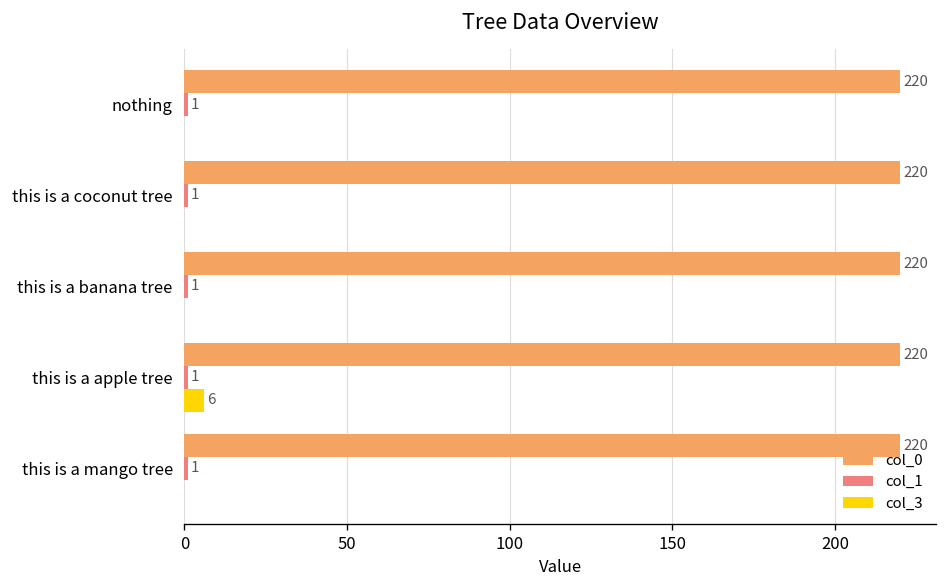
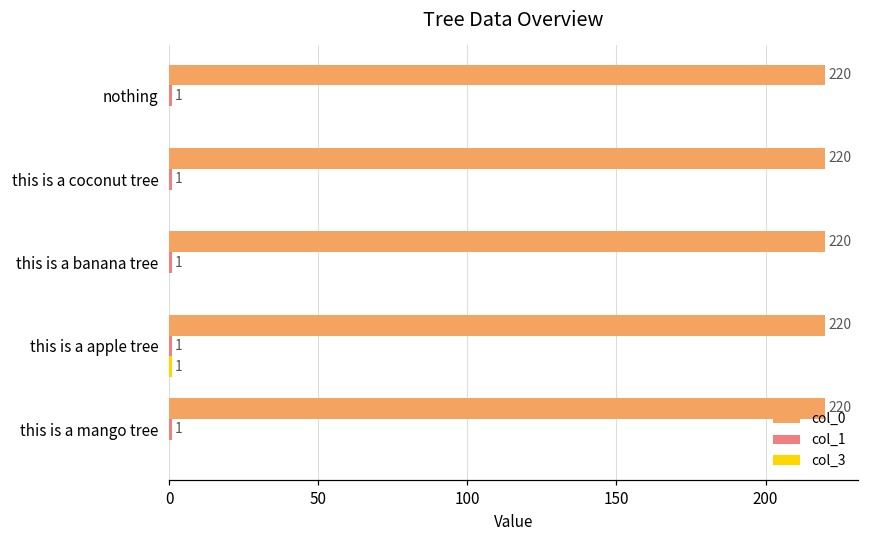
  {
    "col_3": {
-     "this is a apple tree": 6
+     "this is a apple tree": 1
    }
  }
